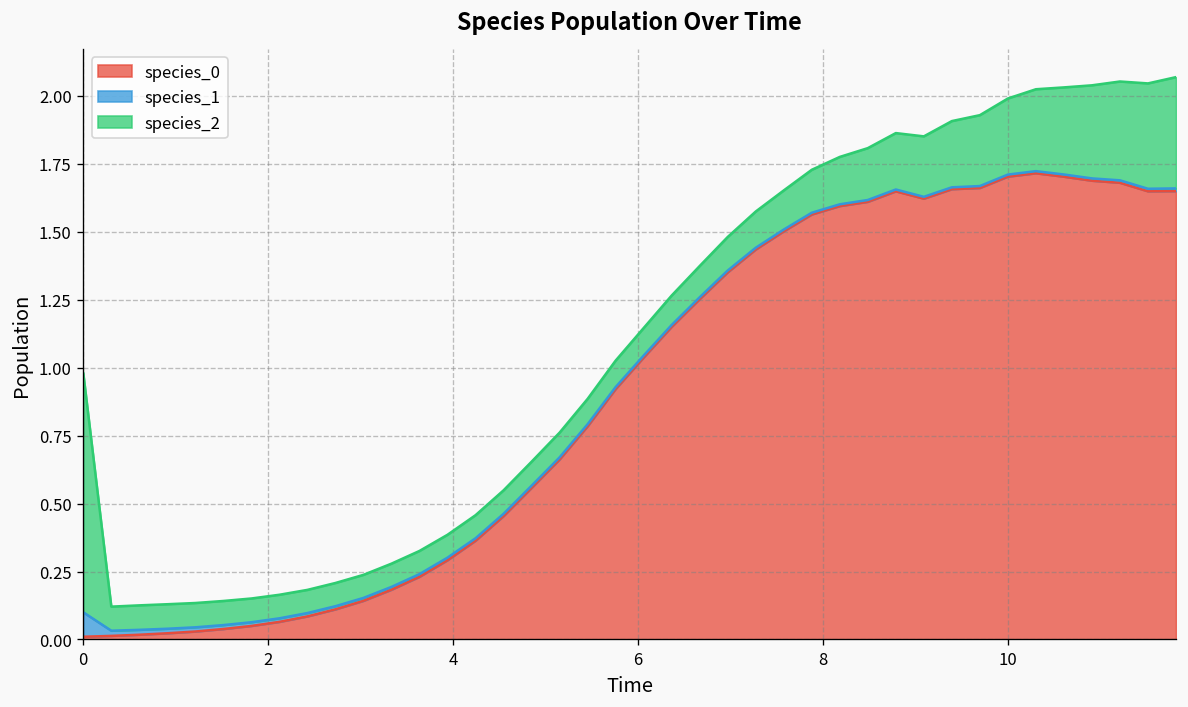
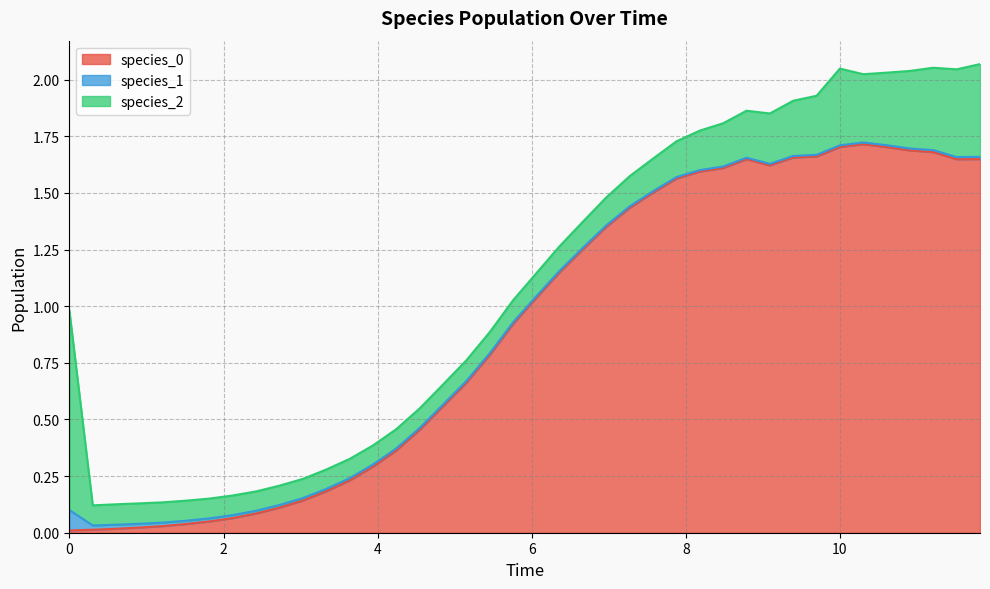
  {
    "species_0": {
      "0": 0.01
    },
    "species_1": {
      "0": 0.09
    },
    "species_2": {
      "0": 0.88,
-     "10": 0.28
+     "10": 0.34
    }
  }
